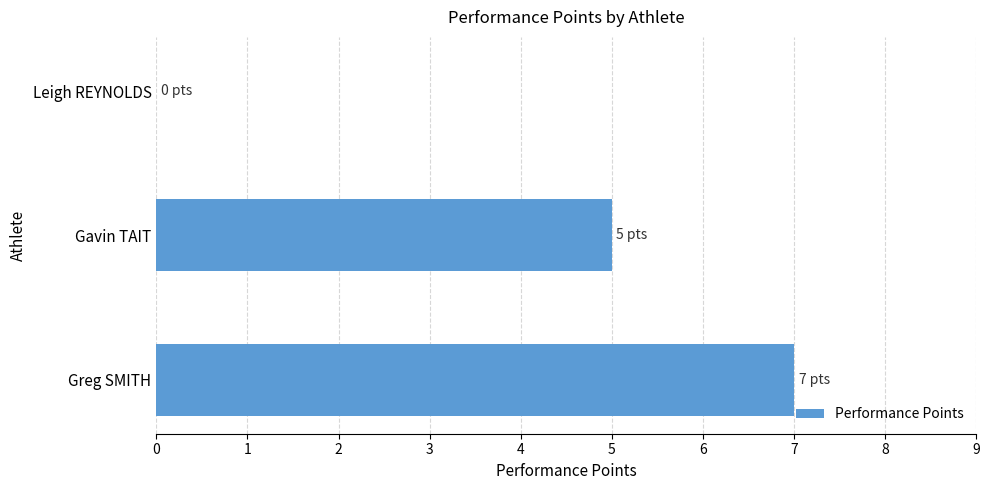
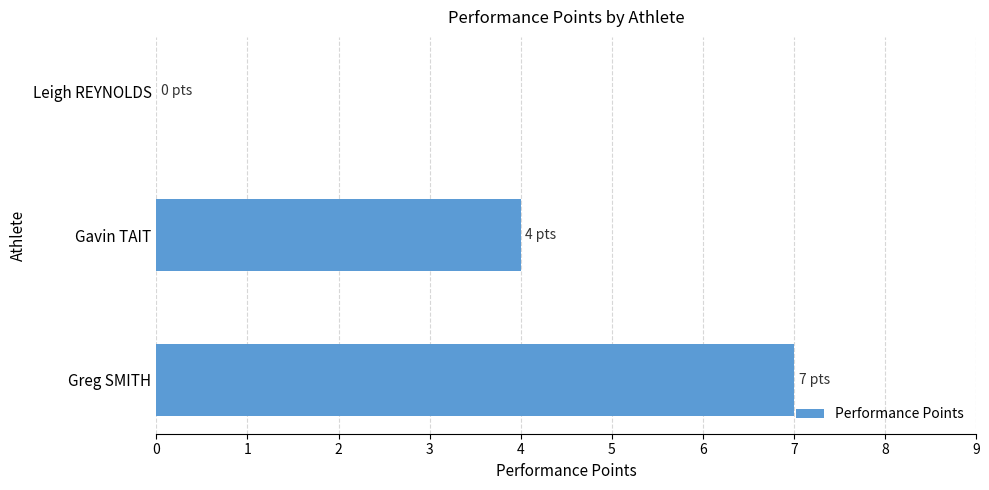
  {
    "Leigh REYNOLDS": 0,
-   "Gavin TAIT": 5,
+   "Gavin TAIT": 4,
    "Greg SMITH": 7
  }
